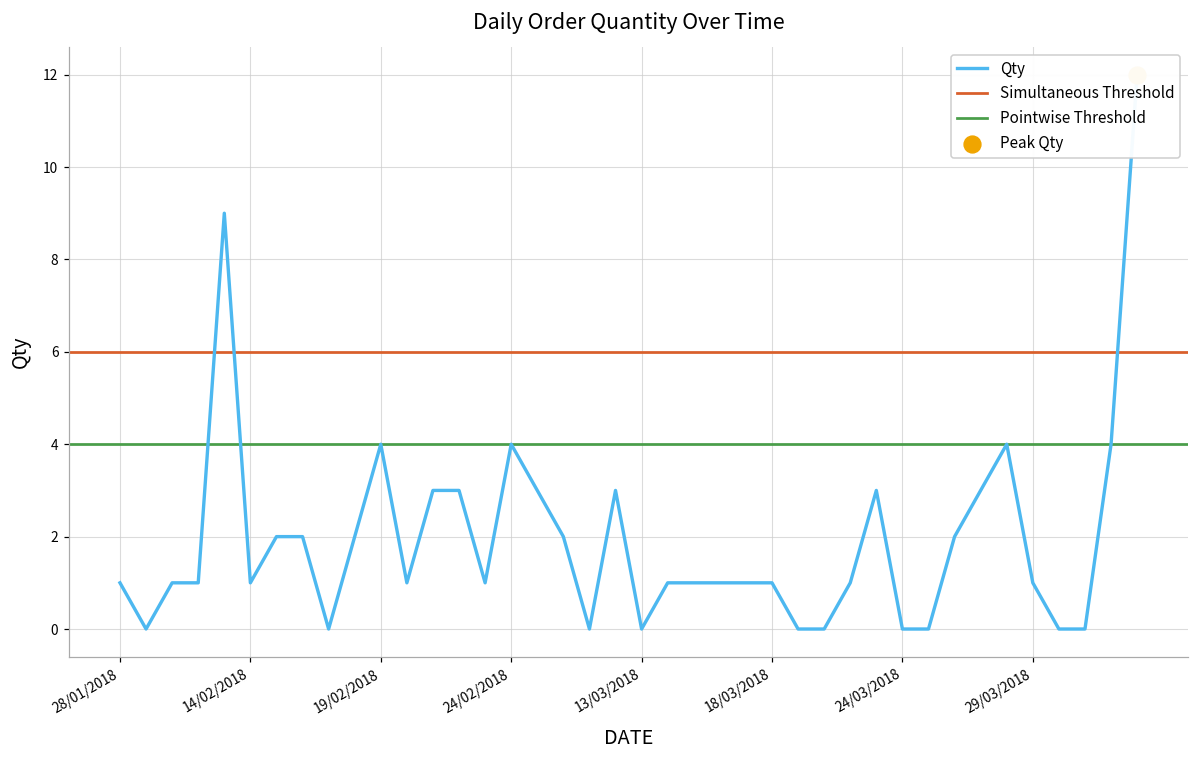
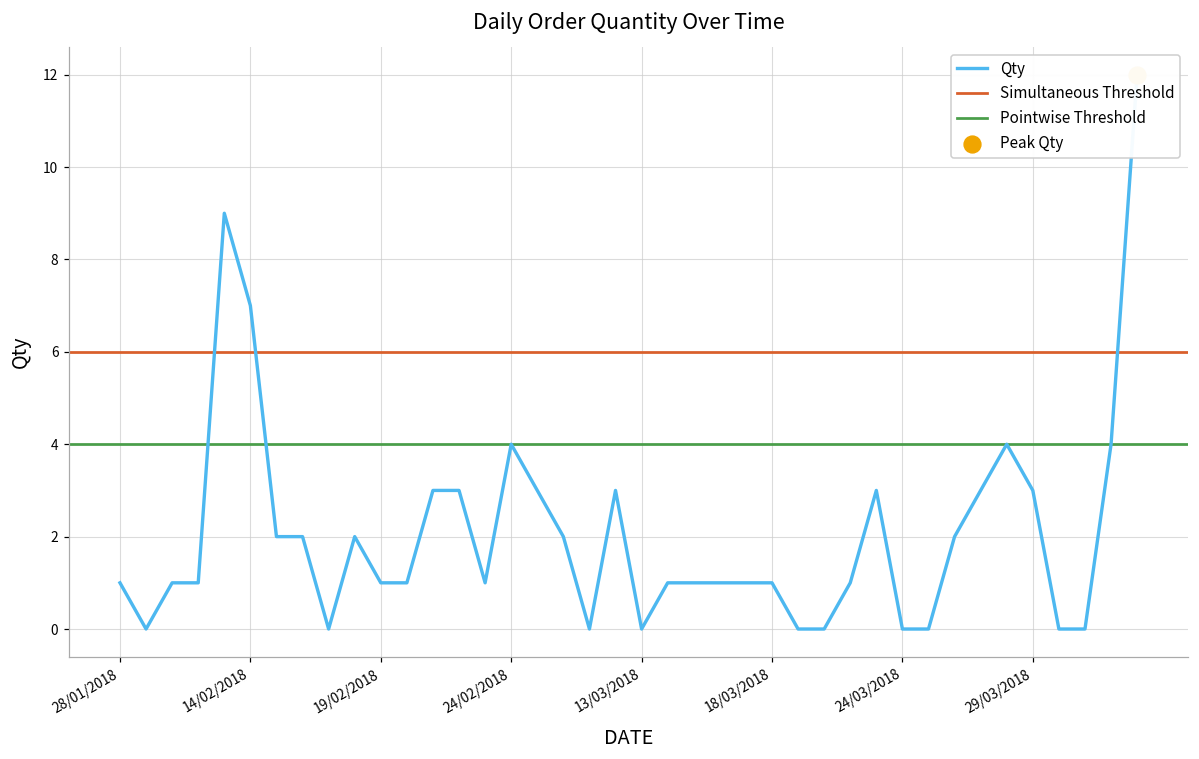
  {
    "Qty": {
      "28/01/2018": 1,
-     "14/02/2018": 1,
-     "19/02/2018": 4,
+     "14/02/2018": 7,
+     "19/02/2018": 1,
      "24/02/2018": 4,
      "13/03/2018": 0,
      "18/03/2018": 1,
      "24/03/2018": 0,
-     "29/03/2018": 1
+     "29/03/2018": 3
    }
  }
